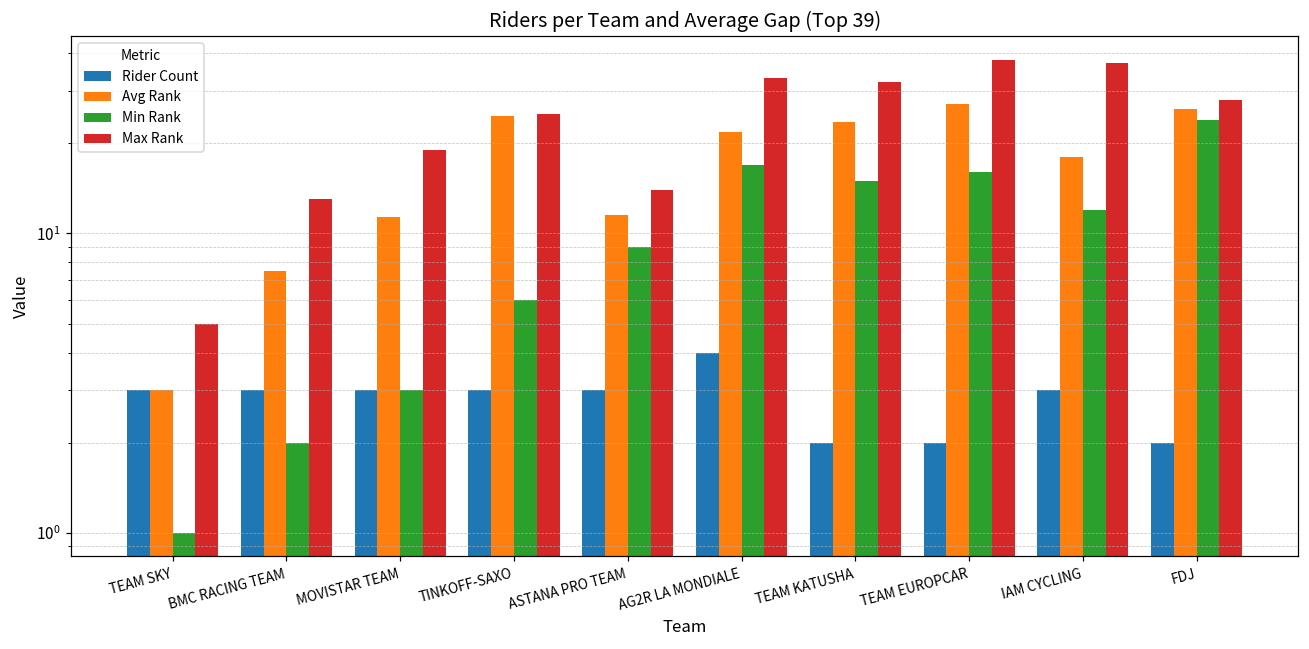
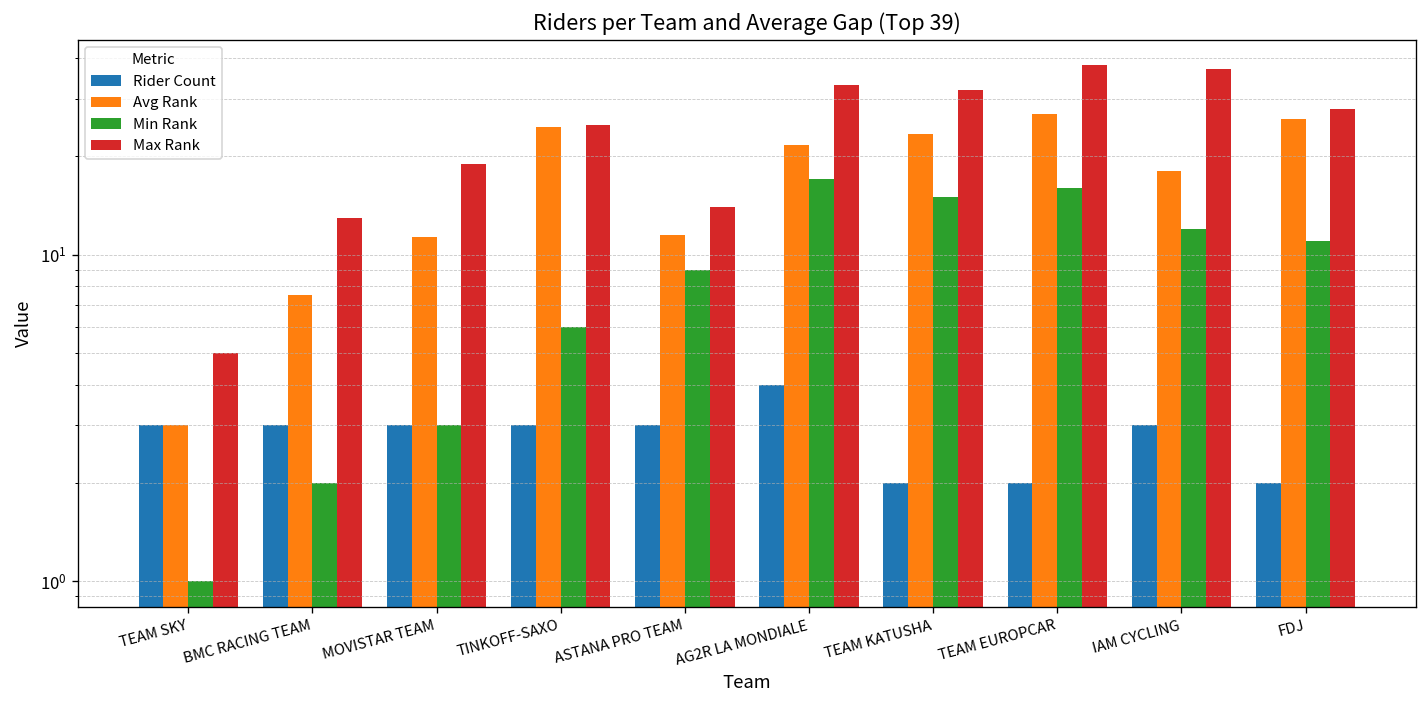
  {
    "Rider Count": {
      "TEAM SKY": 3,
      "BMC RACING TEAM": 3,
      "MOVISTAR TEAM": 3,
      "TINKOFF-SAXO": 3,
      "ASTANA PRO TEAM": 3,
      "AG2R LA MONDIALE": 4,
      "TEAM KATUSHA": 2,
      "TEAM EUROPCAR": 2,
      "IAM CYCLING": 3,
      "FDJ": 2
    },
    "Avg Rank": {
      "TEAM SKY": 3,
      "BMC RACING TEAM": 7.5,
      "MOVISTAR TEAM": 11.3,
      "TINKOFF-SAXO": 25,
      "ASTANA PRO TEAM": 11.5,
      "AG2R LA MONDIALE": 22,
      "TEAM KATUSHA": 24,
      "TEAM EUROPCAR": 27,
      "IAM CYCLING": 18,
      "FDJ": 26
    },
    "Min Rank": {
      "TEAM SKY": 1,
      "BMC RACING TEAM": 2,
      "MOVISTAR TEAM": 3,
      "TINKOFF-SAXO": 6,
      "ASTANA PRO TEAM": 9,
      "AG2R LA MONDIALE": 17,
      "TEAM KATUSHA": 15,
      "TEAM EUROPCAR": 16,
      "IAM CYCLING": 12,
-     "FDJ": 24
+     "FDJ": 11
    },
    "Max Rank": {
      "TEAM SKY": 5,
      "BMC RACING TEAM": 13,
      "MOVISTAR TEAM": 19,
      "TINKOFF-SAXO": 25,
      "ASTANA PRO TEAM": 14,
      "AG2R LA MONDIALE": 33,
      "TEAM KATUSHA": 32,
      "TEAM EUROPCAR": 38,
      "IAM CYCLING": 37,
      "FDJ": 28
    }
  }
